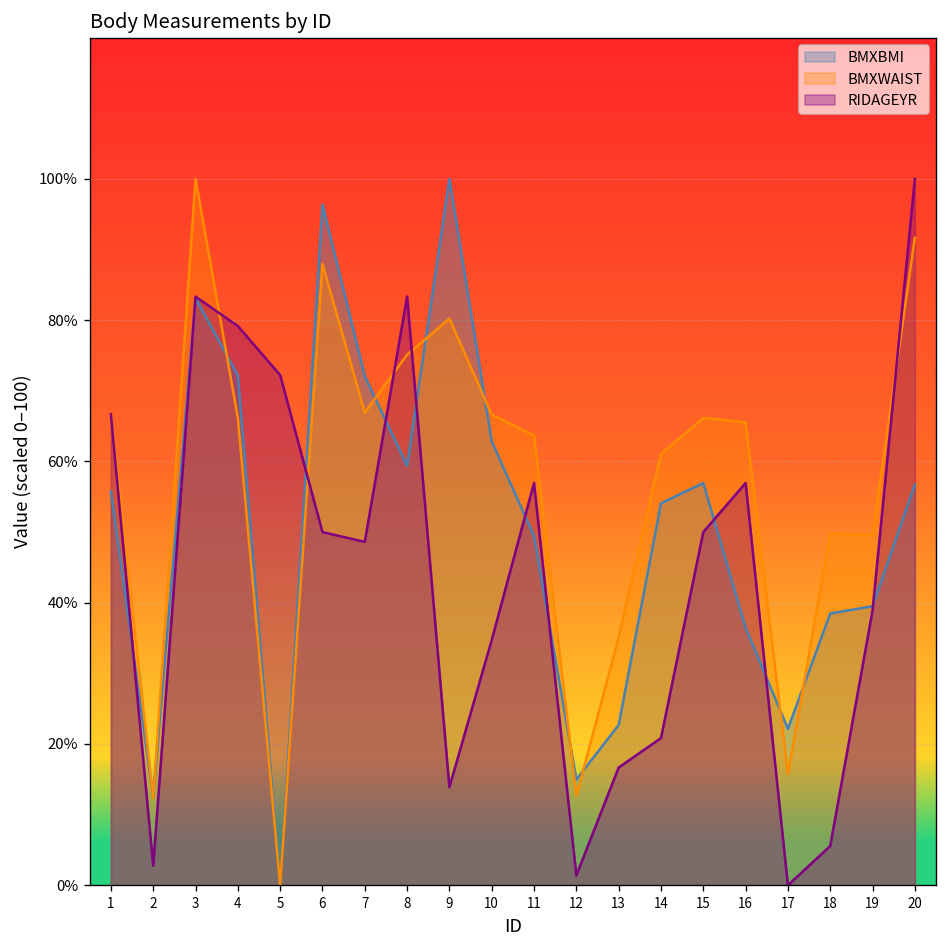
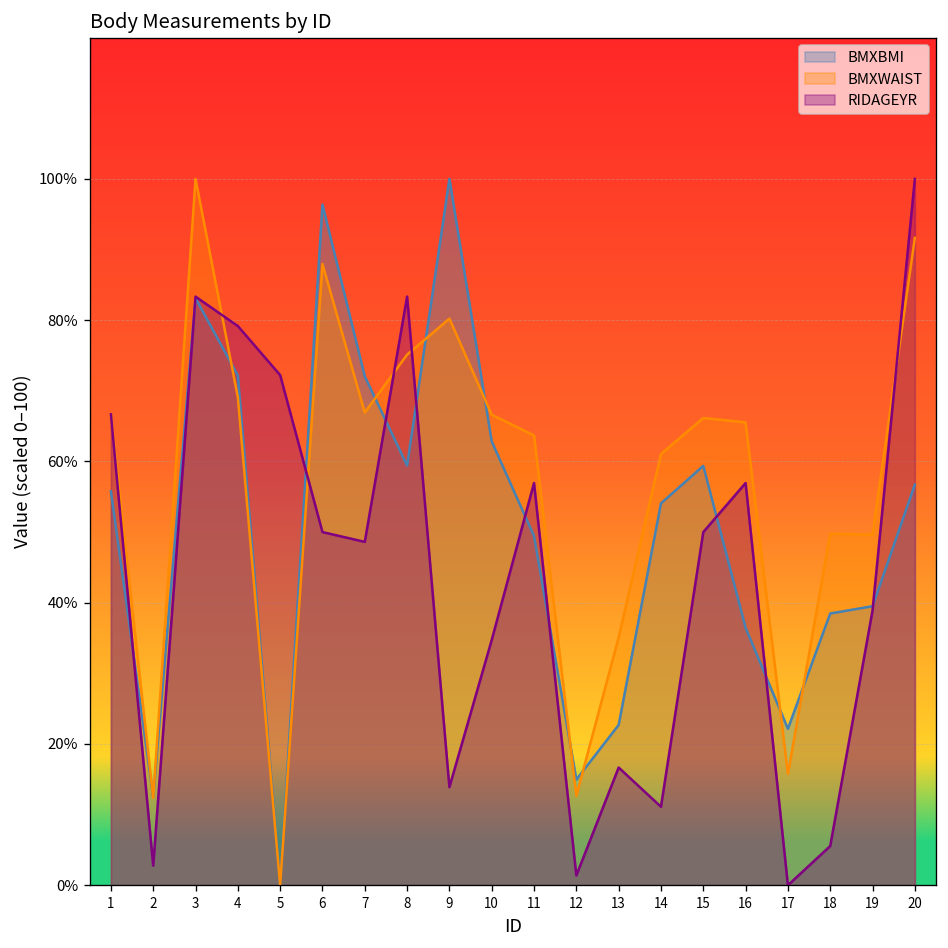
  {
    "BMXBMI": {
      "1": "56%",
      "4": "72%",
      "6": "96%",
      "7": "72%",
      "8": "59%",
      "9": "100%",
      "10": "63%",
      "11": "49%",
      "12": "15%",
      "13": "23%",
      "14": "54%",
-     "15": "57%",
+     "15": "59%",
      "16": "36%",
      "17": "22%",
      "18": "38%",
      "19": "40%",
      "20": "57%"
    },
    "BMXWAIST": {
      "3": "100%",
-     "4": "66%",
+     "4": "69%",
      "6": "88%",
      "7": "67%",
      "8": "75%",
      "9": "80%",
      "10": "67%",
      "11": "64%",
      "12": "13%",
      "13": "35%",
      "14": "61%",
      "15": "66%",
      "16": "66%",
      "17": "16%",
      "18": "50%",
      "19": "50%",
      "20": "92%"
    },
    "RIDAGEYR": {
      "2": "3%",
      "4": "79%",
      "5": "72%",
      "6": "50%",
      "7": "49%",
      "8": "83%",
      "9": "14%",
      "10": "35%",
      "11": "57%",
      "12": "1%",
      "13": "17%",
-     "14": "21%",
+     "14": "11%",
      "15": "50%",
      "16": "57%",
      "17": "0%",
      "18": "6%",
      "19": "39%",
      "20": "100%"
    }
  }
